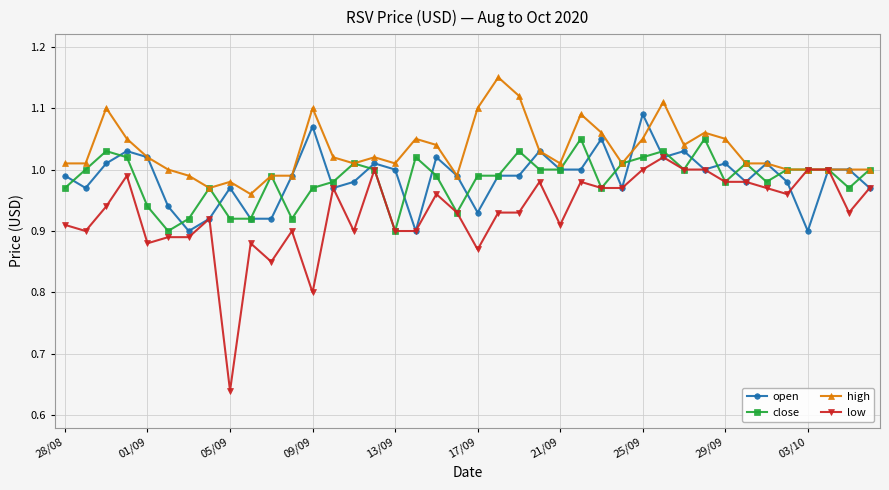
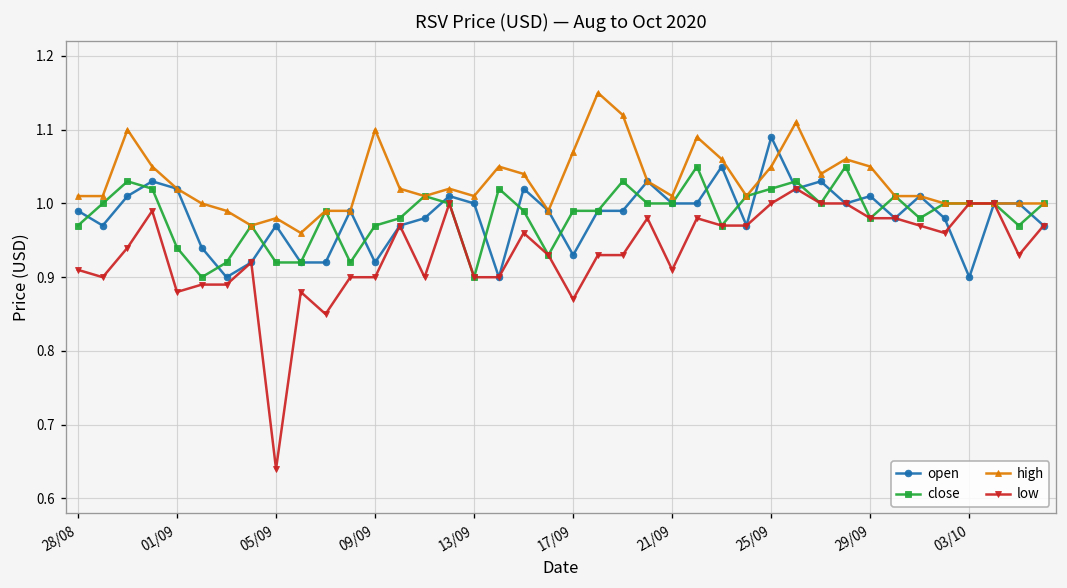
  {
    "open": {
      "28/08": 0.99,
      "05/09": 0.97,
-     "09/09": 1.07,
+     "09/09": 0.92,
      "13/09": 1.00,
      "17/09": 0.93,
      "25/09": 1.09,
      "29/09": 1.01,
      "03/10": 0.90
    },
    "close": {
      "28/08": 0.97,
      "01/09": 0.94,
      "05/09": 0.92,
      "09/09": 0.97,
      "17/09": 0.99,
      "25/09": 1.02
    },
    "high": {
      "28/08": 1.01,
      "05/09": 0.98,
      "09/09": 1.10,
      "13/09": 1.01,
-     "17/09": 1.10,
+     "17/09": 1.07,
      "21/09": 1.01,
      "25/09": 1.05,
      "29/09": 1.05
    },
    "low": {
      "28/08": 0.91,
      "01/09": 0.88,
      "05/09": 0.64,
-     "09/09": 0.8,
+     "09/09": 0.9,
      "17/09": 0.87,
      "21/09": 0.91,
      "25/09": 1.0
    }
  }
